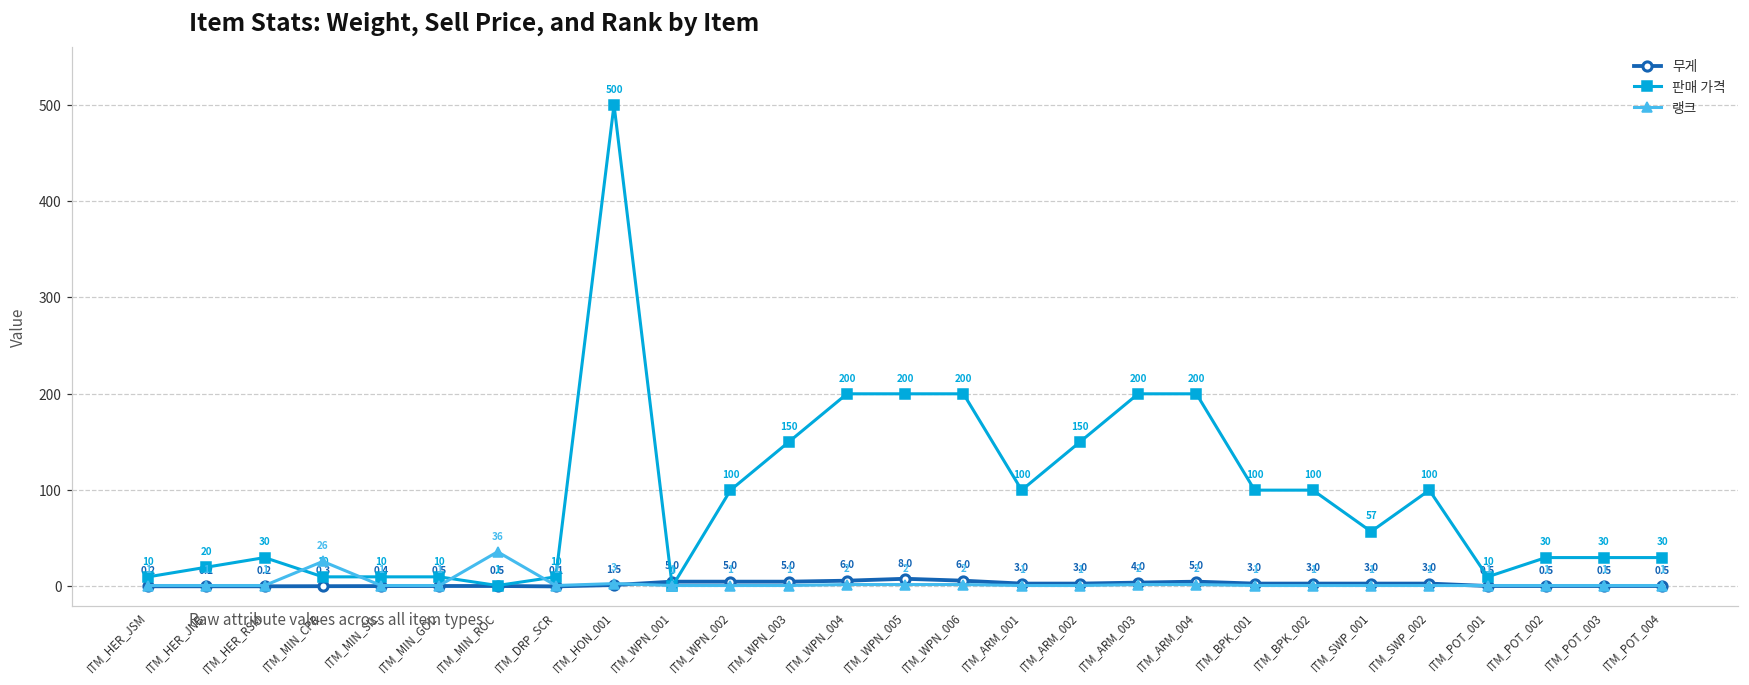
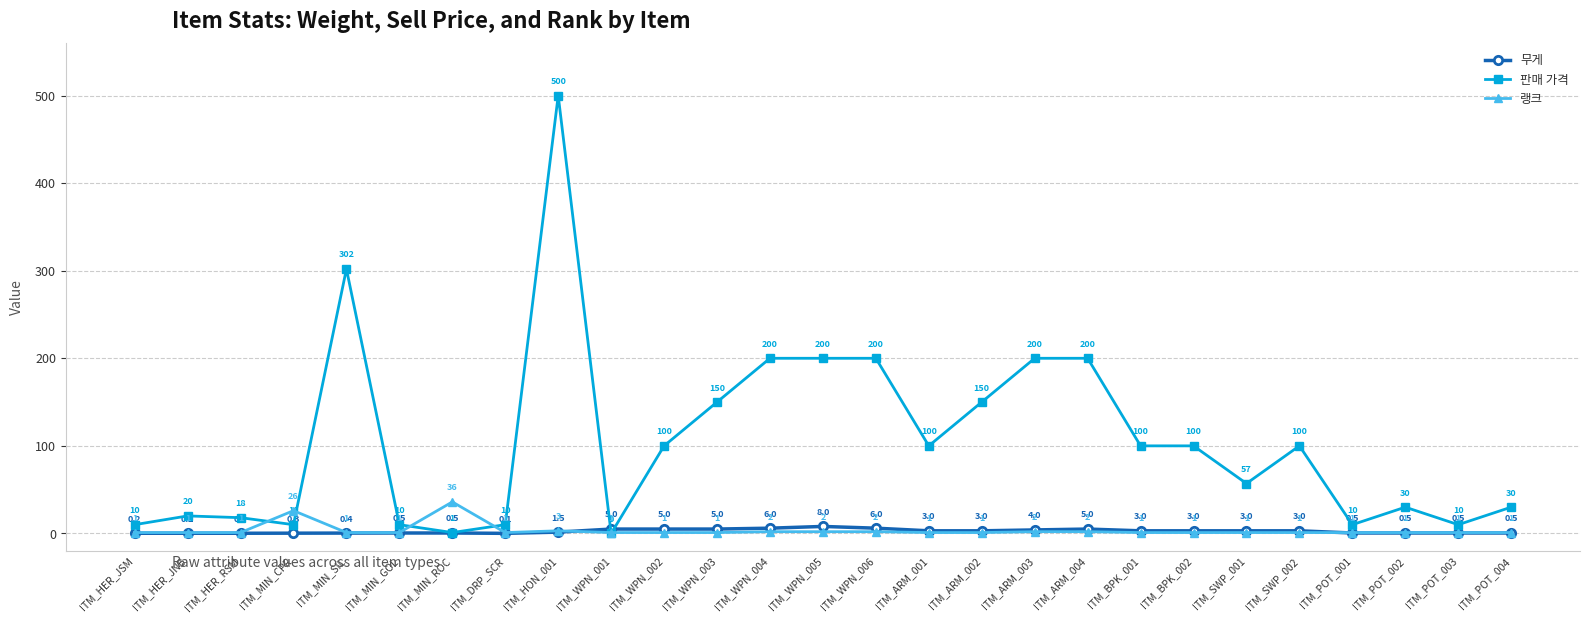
  {
    "판매 가격": {
      "ITM_HER_JSM": 10,
      "ITM_HER_JNB": 20,
-     "ITM_HER_RSM": 30,
-     "ITM_MIN_SIL": 10,
+     "ITM_HER_RSM": 18,
+     "ITM_MIN_SIL": 302,
      "ITM_MIN_GOL": 10,
      "ITM_DRP_SCR": 10,
      "ITM_HON_001": 500,
      "ITM_WPN_002": 100,
      "ITM_WPN_003": 150,
      "ITM_WPN_004": 200,
      "ITM_WPN_005": 200,
      "ITM_WPN_006": 200,
      "ITM_ARM_001": 100,
      "ITM_ARM_002": 150,
      "ITM_ARM_003": 200,
      "ITM_ARM_004": 200,
      "ITM_BPK_001": 100,
      "ITM_BPK_002": 100,
      "ITM_SWP_001": 57,
      "ITM_SWP_002": 100,
      "ITM_POT_001": 10,
      "ITM_POT_002": 30,
-     "ITM_POT_003": 30,
+     "ITM_POT_003": 10,
      "ITM_POT_004": 30
    },
    "랭크": {
      "ITM_MIN_CPR": 26,
      "ITM_MIN_ROC": 36
    }
  }
